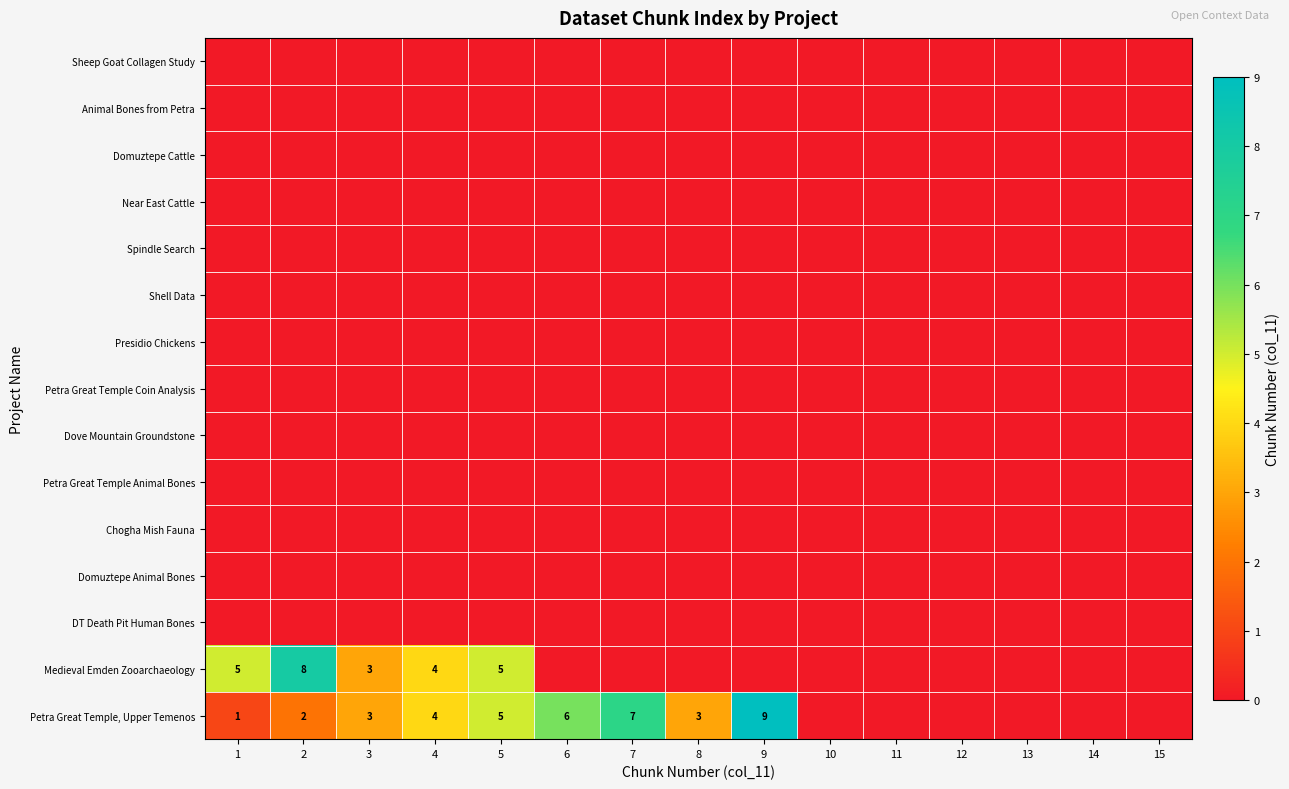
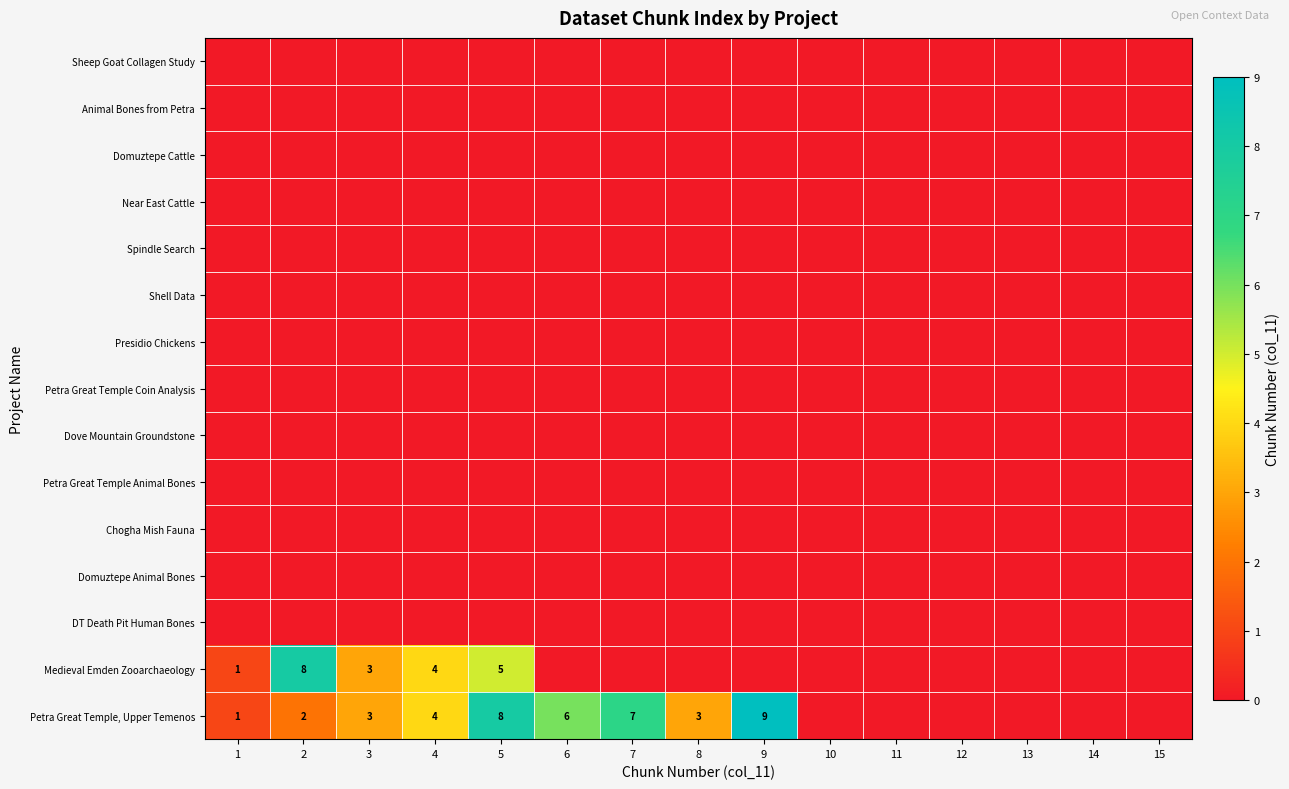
  {
    "Medieval Emden Zooarchaeology": {
-     "1": 5,
+     "1": 1,
      "2": 8,
      "3": 3,
      "4": 4,
      "5": 5
    },
    "Petra Great Temple, Upper Temenos": {
      "1": 1,
      "2": 2,
      "3": 3,
      "4": 4,
-     "5": 5,
+     "5": 8,
      "6": 6,
      "7": 7,
      "8": 3,
      "9": 9
    }
  }
